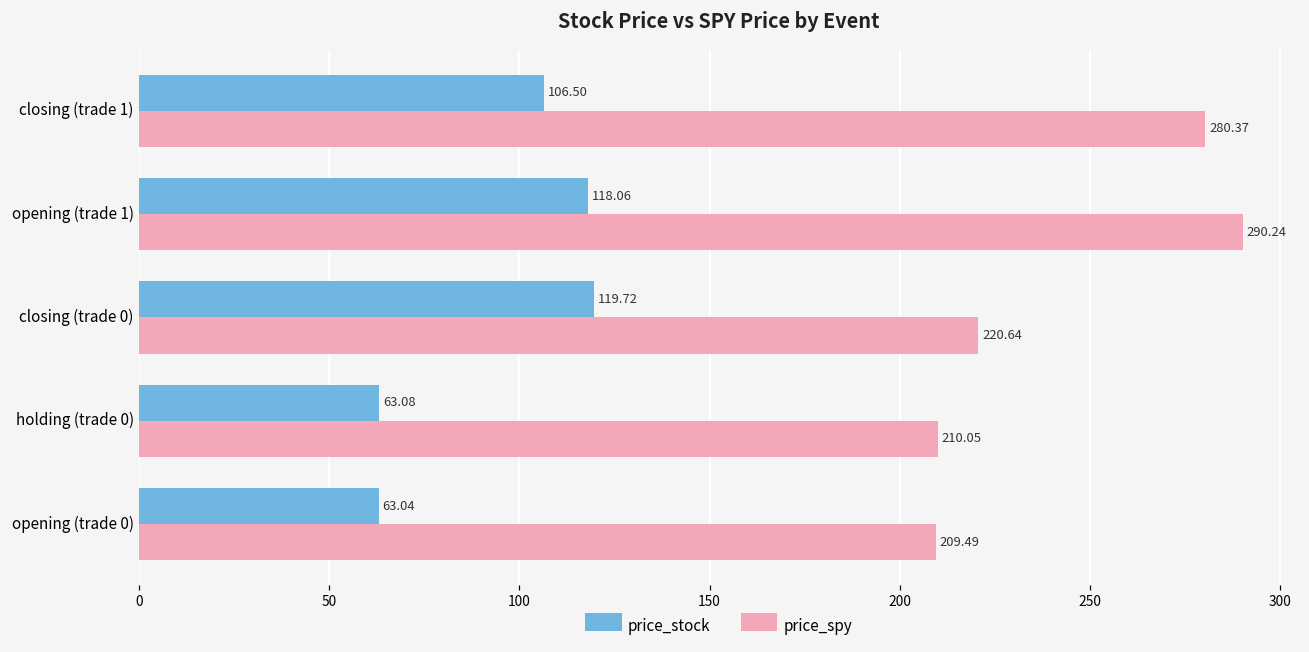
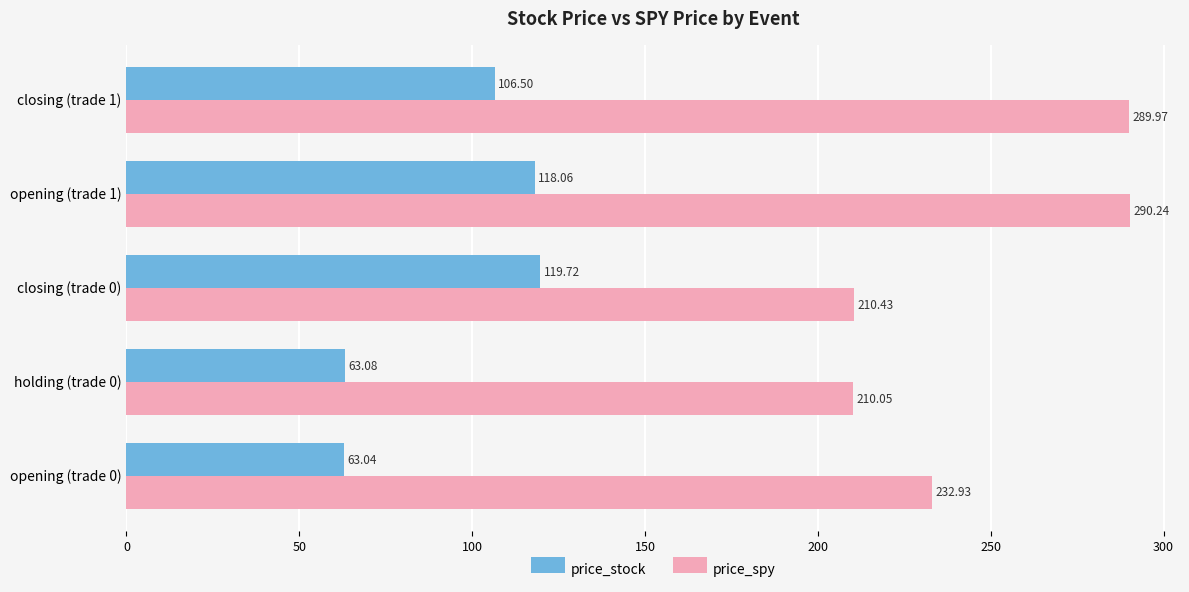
  {
    "price_stock": {
      "closing (trade 1)": 106.50,
      "opening (trade 1)": 118.06,
      "closing (trade 0)": 119.72,
      "holding (trade 0)": 63.08,
      "opening (trade 0)": 63.04
    },
    "price_spy": {
-     "closing (trade 1)": 280.37,
+     "closing (trade 1)": 289.97,
      "opening (trade 1)": 290.24,
-     "closing (trade 0)": 220.64,
+     "closing (trade 0)": 210.43,
      "holding (trade 0)": 210.05,
-     "opening (trade 0)": 209.49
+     "opening (trade 0)": 232.93
    }
  }
